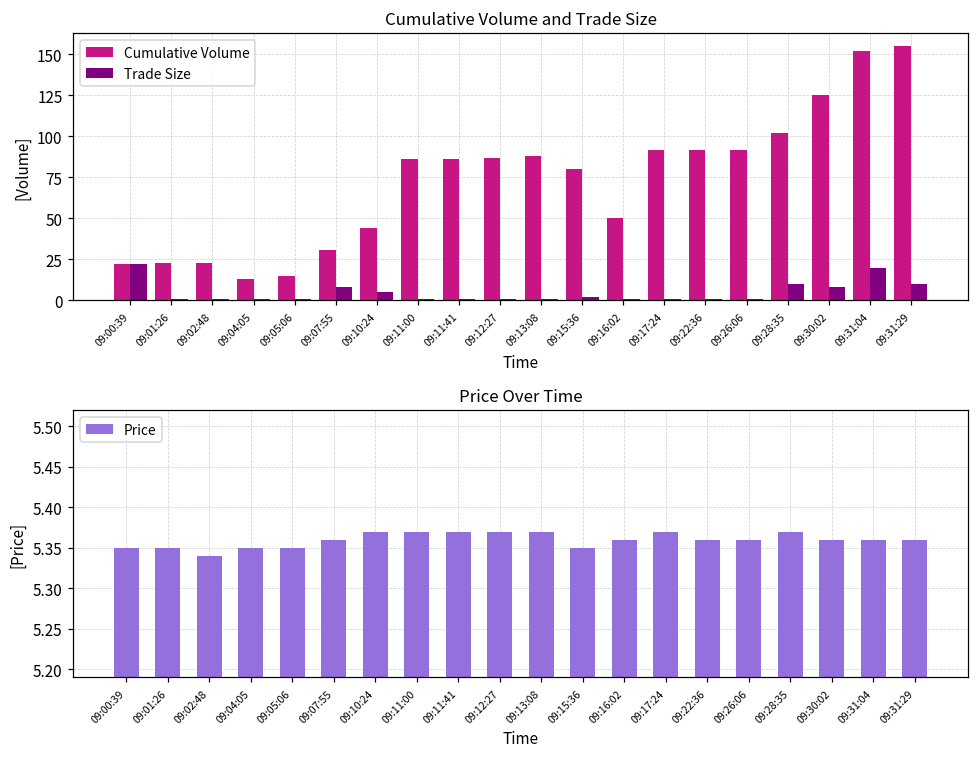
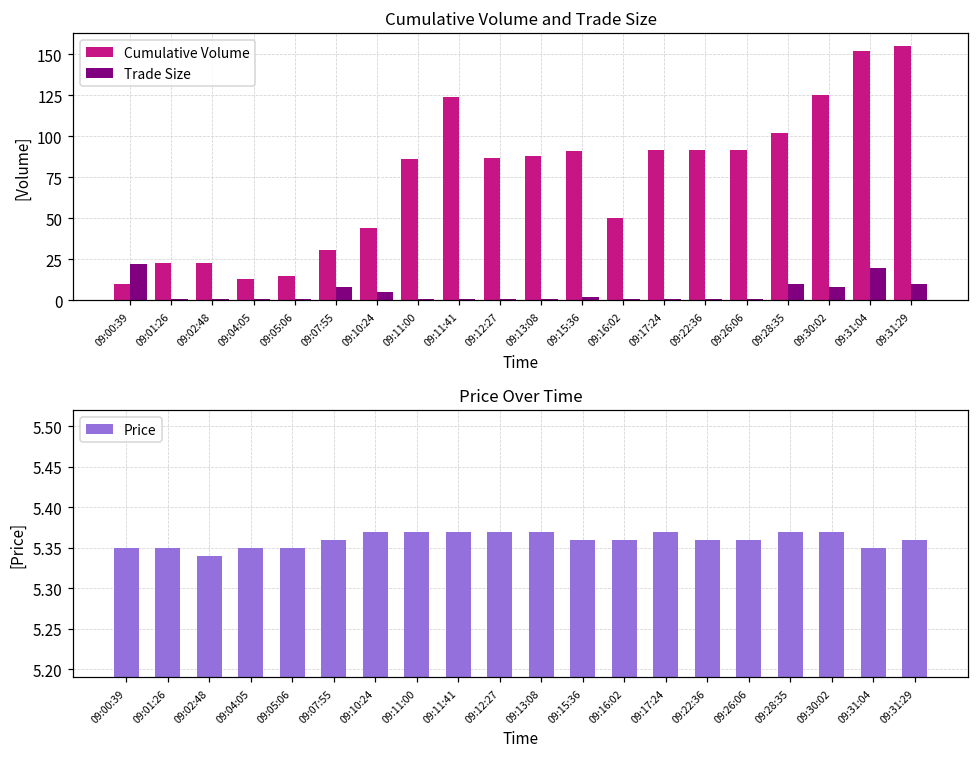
  {
    "Cumulative Volume and Trade Size": {
      "Cumulative Volume": {
-       "09:00:39": 22,
+       "09:00:39": 10,
        "09:01:26": 23,
        "09:02:48": 23,
        "09:04:05": 13,
        "09:05:06": 15,
        "09:07:55": 31,
        "09:10:24": 44,
        "09:11:00": 86,
-       "09:11:41": 86,
+       "09:11:41": 124,
        "09:12:27": 87,
        "09:13:08": 88,
-       "09:15:36": 80,
+       "09:15:36": 91,
        "09:16:02": 50,
        "09:17:24": 92,
        "09:22:36": 92,
        "09:26:06": 92,
        "09:28:35": 102,
        "09:30:02": 125,
        "09:31:04": 152,
        "09:31:29": 155
      },
      "Trade Size": {
        "09:00:39": 22,
        "09:07:55": 8,
        "09:10:24": 5,
        "09:15:36": 2,
        "09:28:35": 10,
        "09:30:02": 8,
        "09:31:04": 20,
        "09:31:29": 10
      }
    },
    "Price Over Time": {
      "09:00:39": 5.35,
      "09:01:26": 5.35,
      "09:02:48": 5.34,
      "09:04:05": 5.35,
      "09:05:06": 5.35,
      "09:07:55": 5.36,
      "09:10:24": 5.37,
      "09:11:00": 5.37,
      "09:11:41": 5.37,
      "09:12:27": 5.37,
      "09:13:08": 5.37,
-     "09:15:36": 5.35,
+     "09:15:36": 5.36,
      "09:16:02": 5.36,
      "09:17:24": 5.37,
      "09:22:36": 5.36,
      "09:26:06": 5.36,
      "09:28:35": 5.37,
-     "09:30:02": 5.36,
-     "09:31:04": 5.36,
+     "09:30:02": 5.37,
+     "09:31:04": 5.35,
      "09:31:29": 5.36
    }
  }
